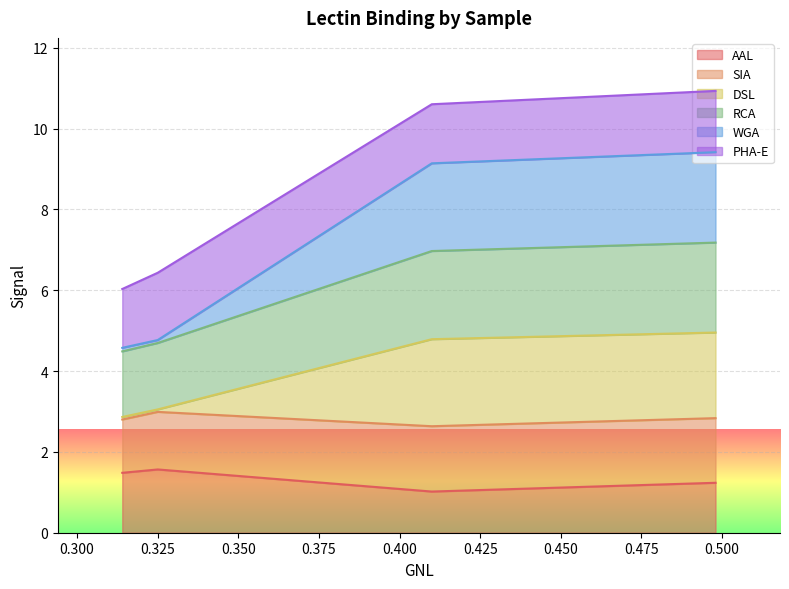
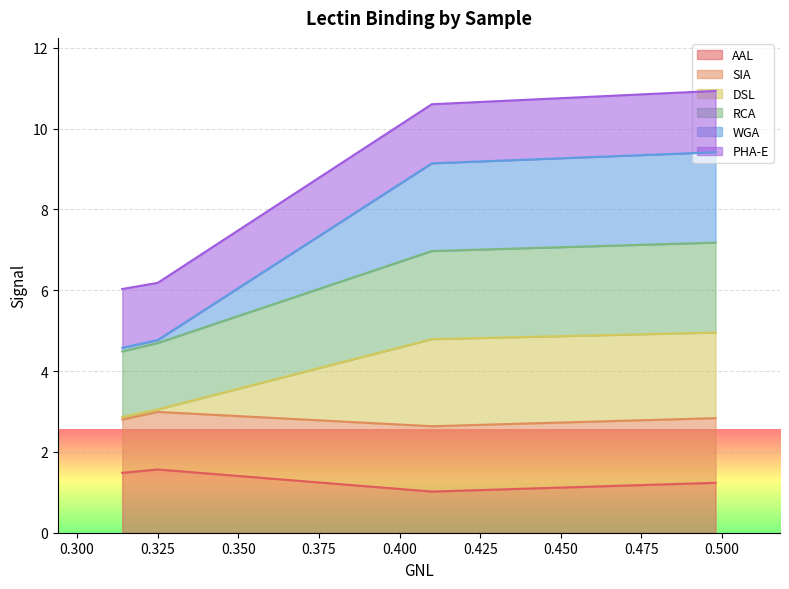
  {
    "RCA": {
      "0.325": 1.6
    },
    "WGA": {
      "0.325": 0.1
    },
    "PHA-E": {
-     "0.325": 1.7
+     "0.325": 1.4
    }
  }
